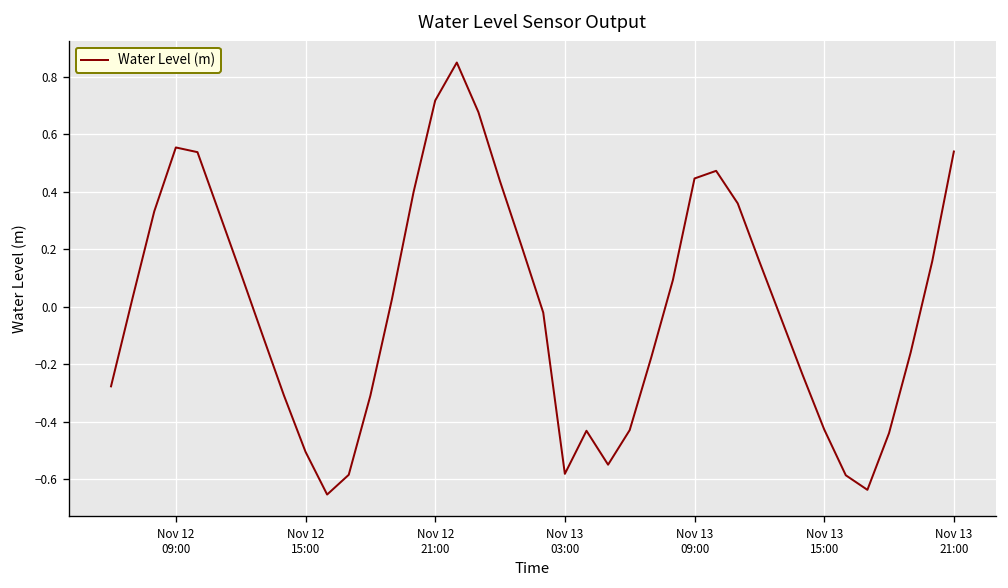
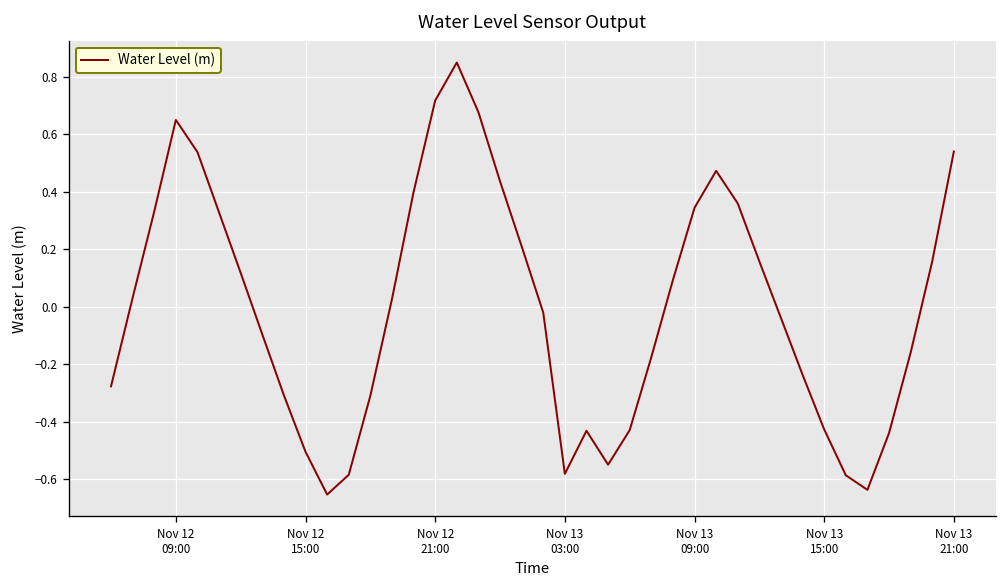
  {
-   "Nov 12 09:00": 0.55,
+   "Nov 12 09:00": 0.65,
    "Nov 12 15:00": -0.50,
    "Nov 12 21:00": 0.72,
    "Nov 13 03:00": -0.58,
-   "Nov 13 09:00": 0.45,
+   "Nov 13 09:00": 0.34,
    "Nov 13 15:00": -0.43,
    "Nov 13 21:00": 0.54
  }
